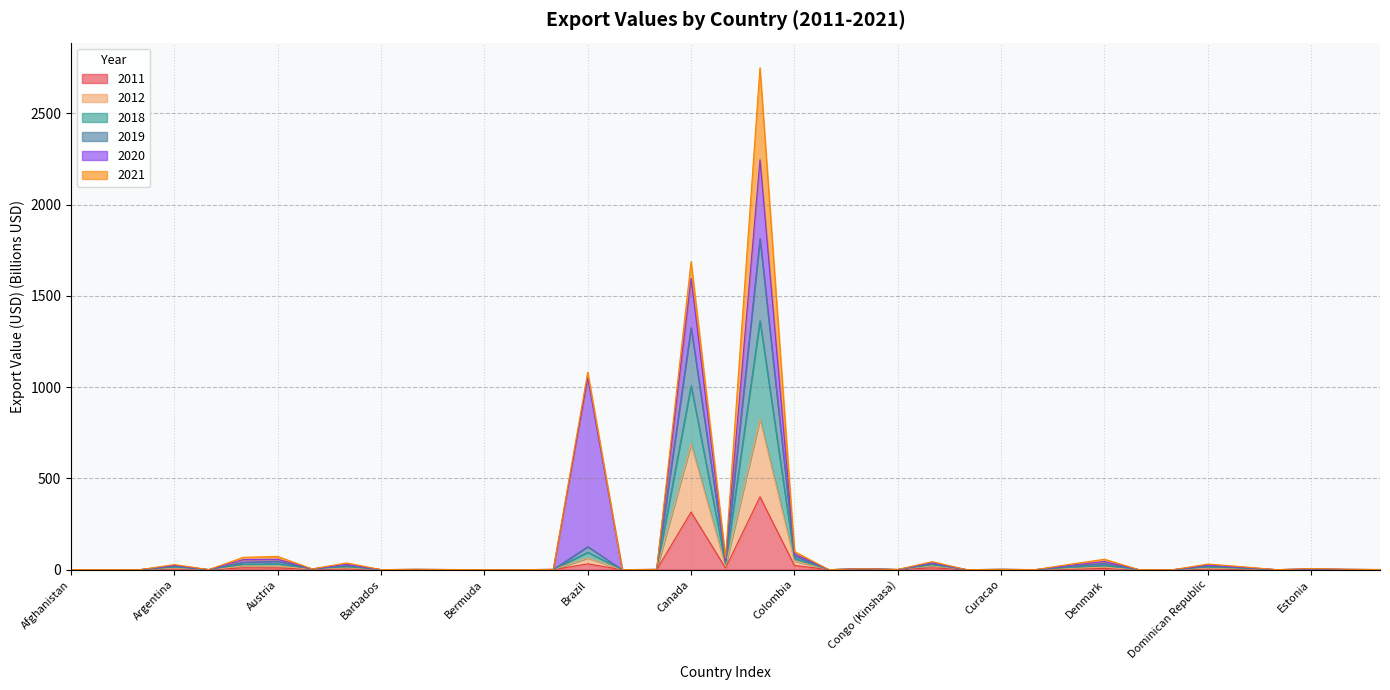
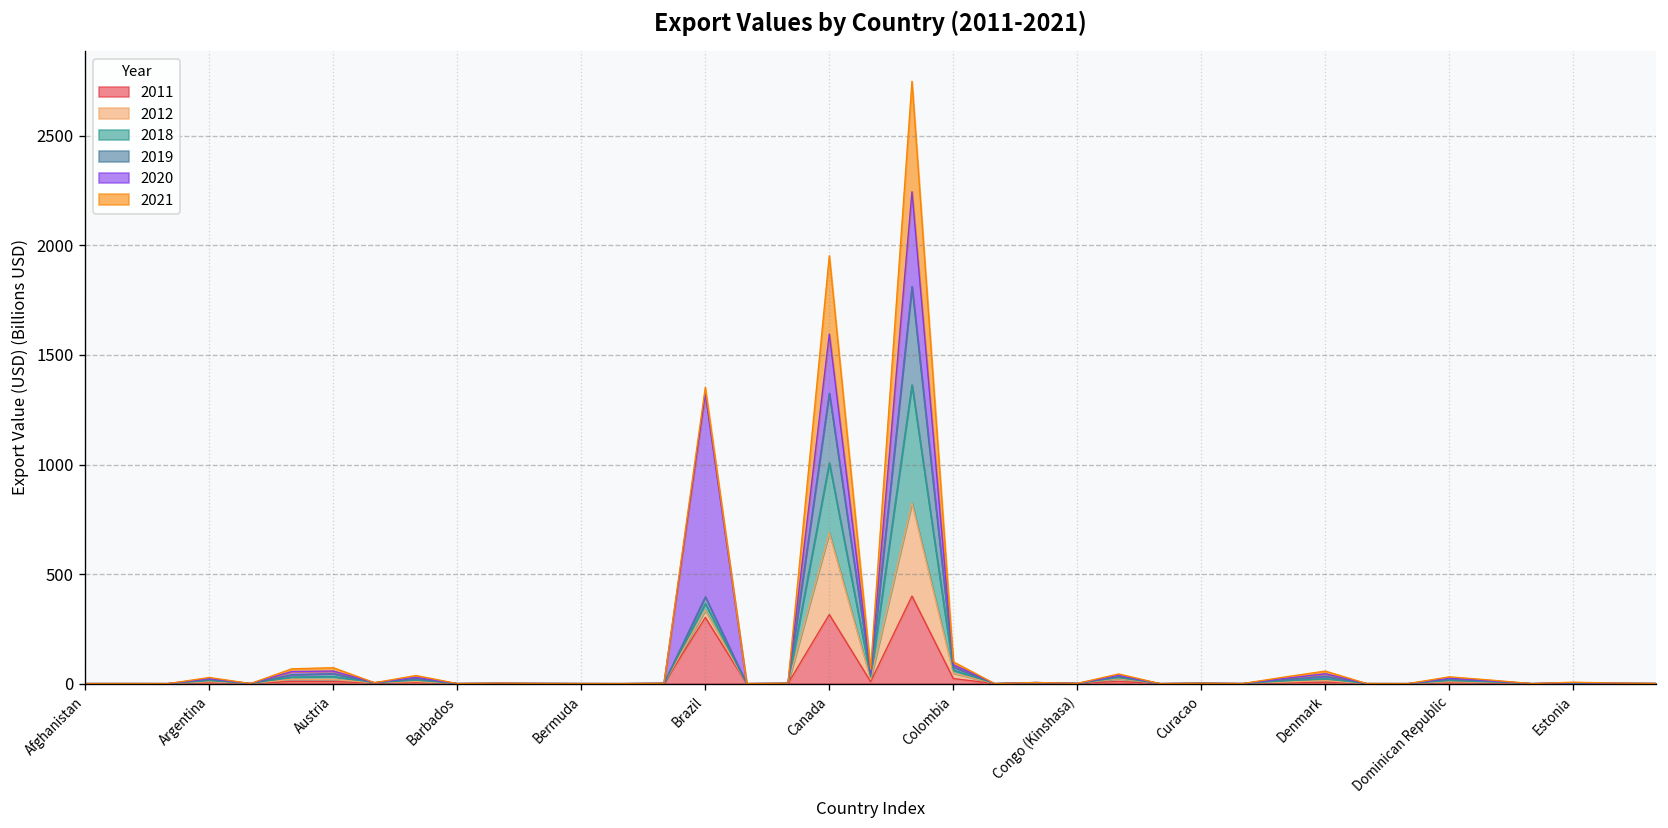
  {
    "2011": {
-     "Brazil": 30,
+     "Brazil": 300,
      "Canada": 320,
      "Colombia": 20
    },
    "2012": {
      "Brazil": 30,
      "Canada": 370,
      "Colombia": 20
    },
    "2020": {
      "Brazil": 930,
      "Canada": 270
    },
    "2021": {
      "Austria": 20,
      "Brazil": 30,
-     "Canada": 90
+     "Canada": 360
    }
  }
